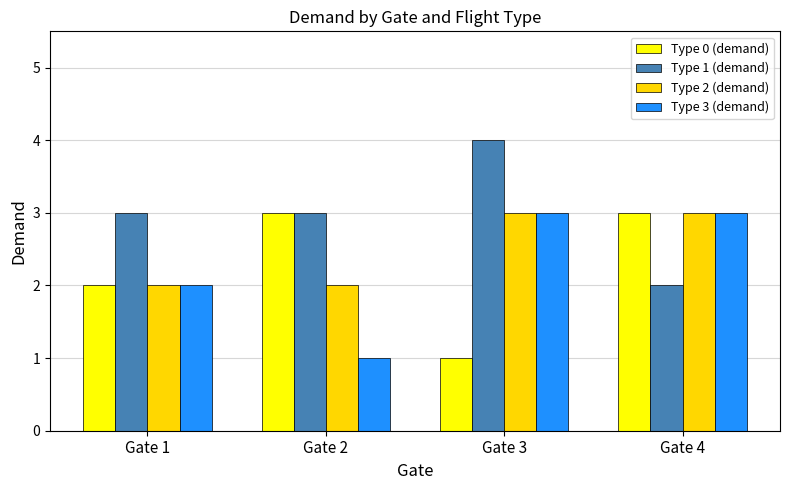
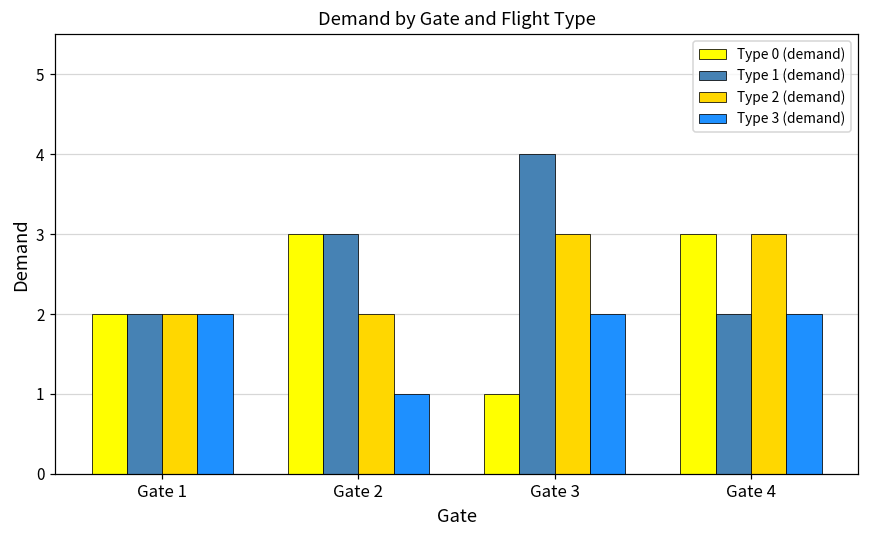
  {
    "Type 1 (demand)": {
-     "Gate 1": 3,
+     "Gate 1": 2,
      "Gate 2": 3,
      "Gate 3": 4,
      "Gate 4": 2
    },
    "Type 3 (demand)": {
      "Gate 1": 2,
      "Gate 2": 1,
-     "Gate 3": 3,
-     "Gate 4": 3
+     "Gate 3": 2,
+     "Gate 4": 2
    }
  }
